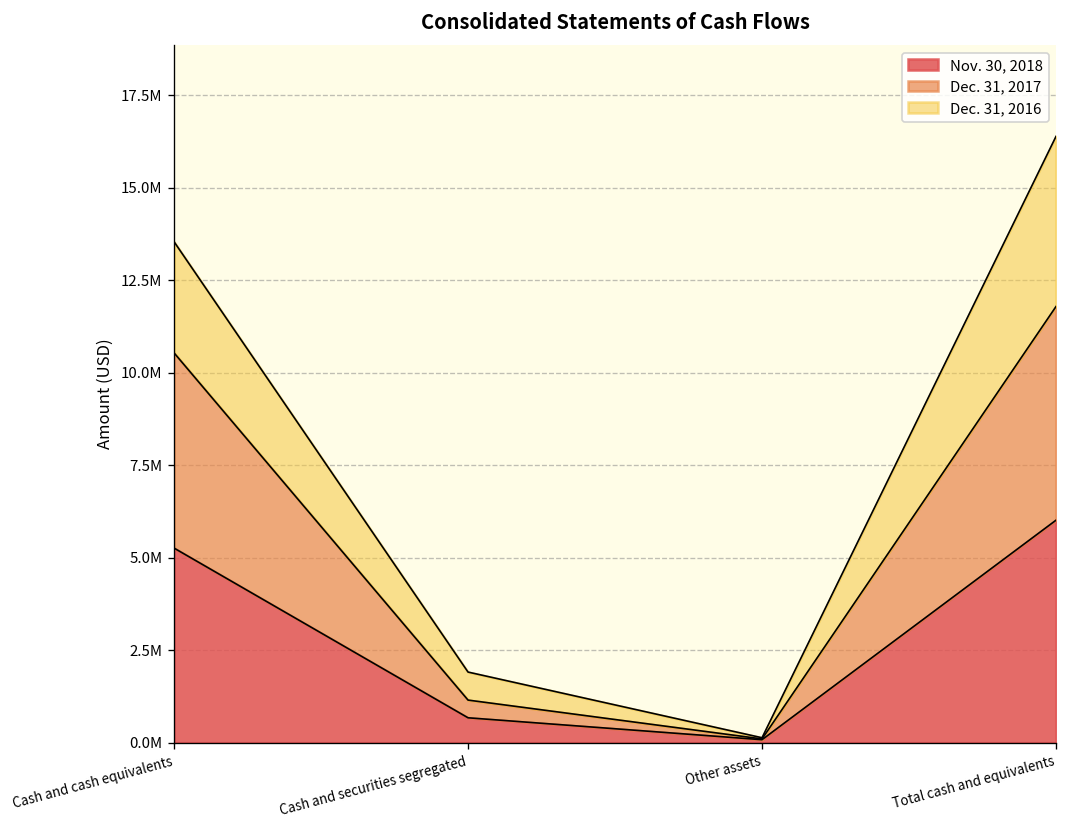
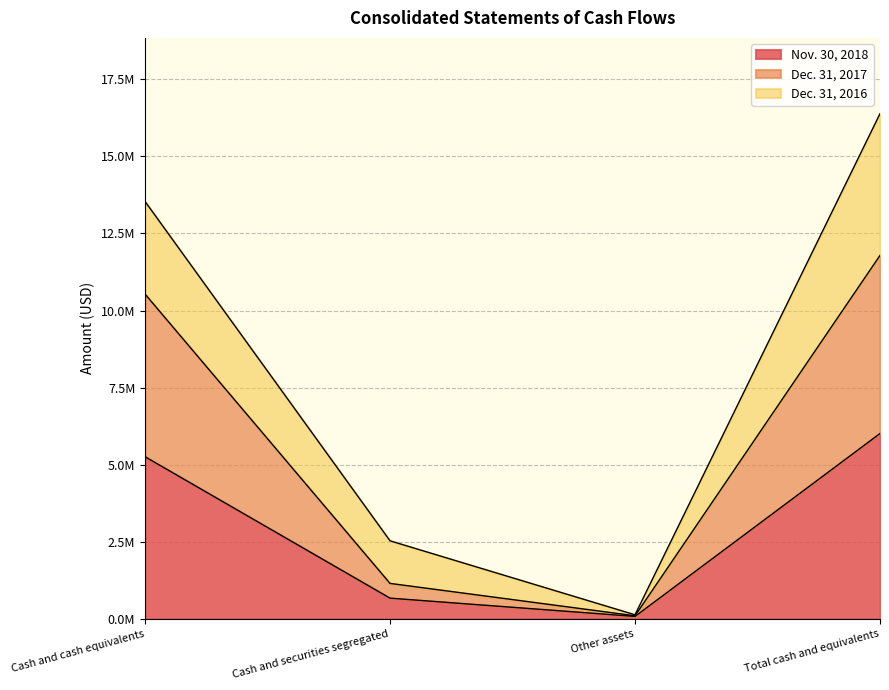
  {
    "Dec. 31, 2016": {
      "Cash and cash equivalents": 3000000,
-     "Cash and securities segregated": 800000,
+     "Cash and securities segregated": 1400000,
      "Total cash and equivalents": 4600000
    }
  }
